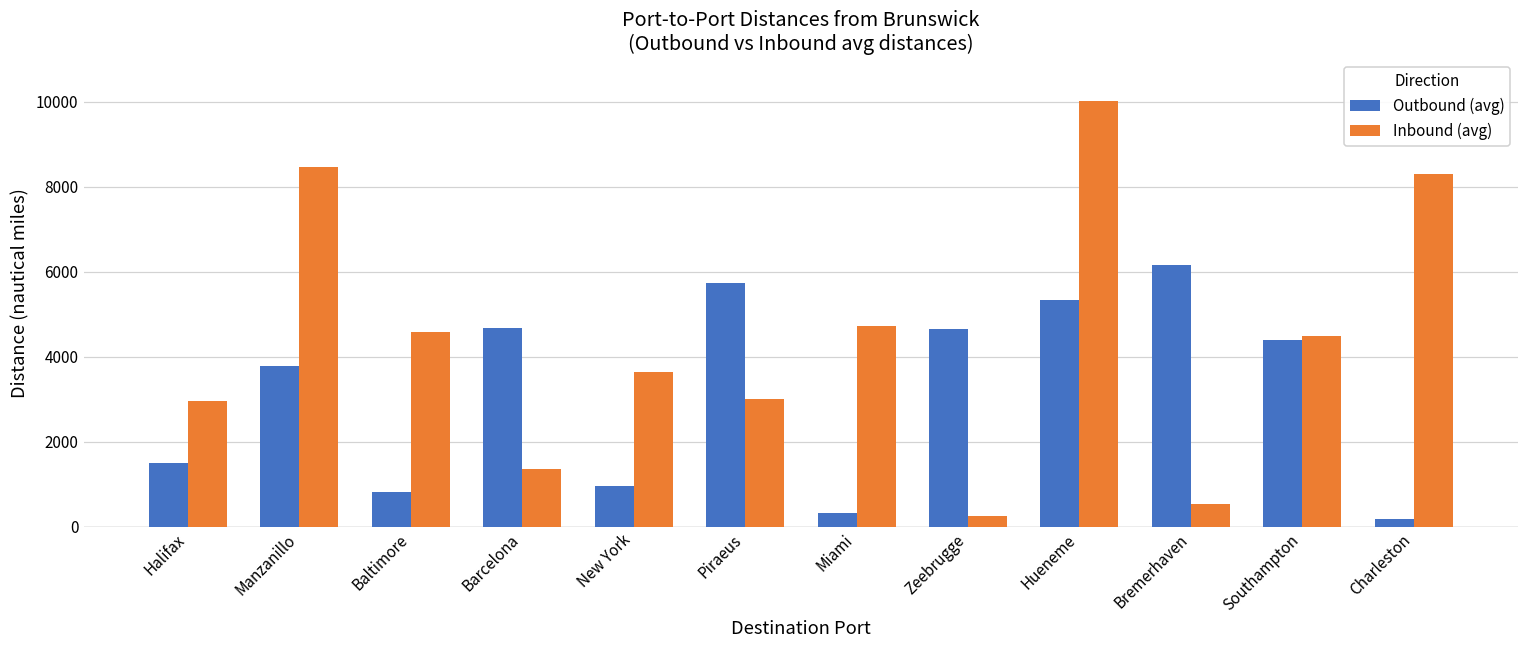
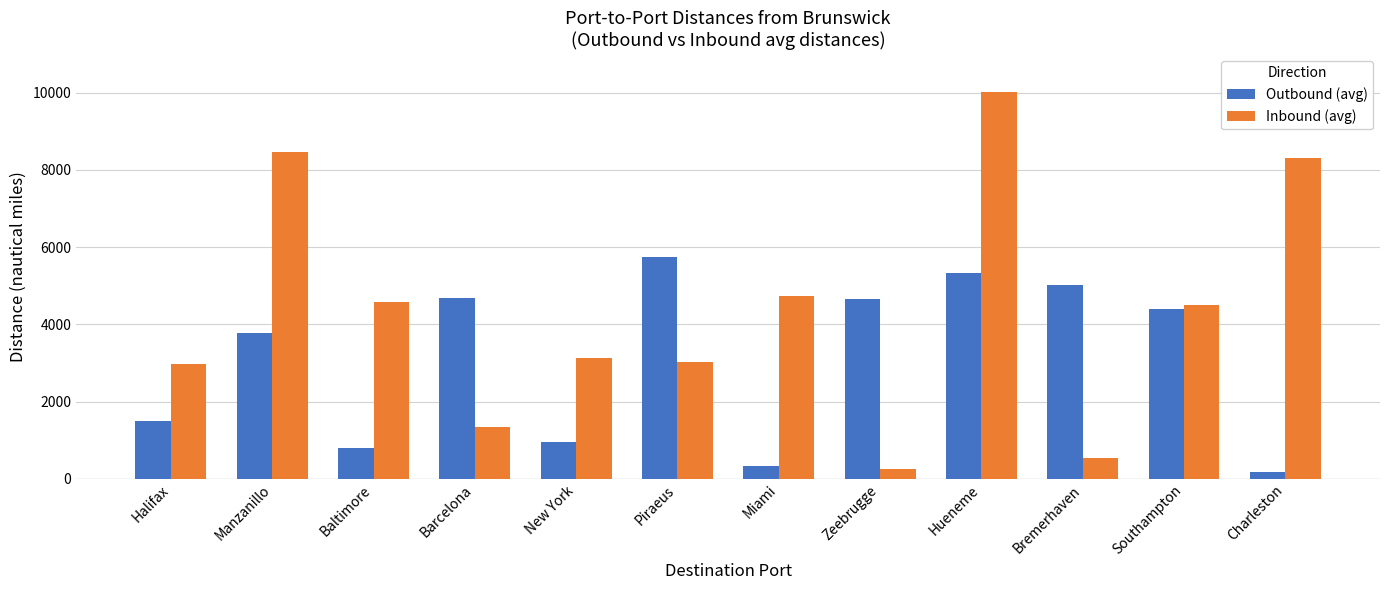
  {
    "Outbound (avg)": {
      "Halifax": 1500,
      "Manzanillo": 3800,
      "Baltimore": 800,
      "Barcelona": 4700,
      "New York": 900,
      "Piraeus": 5700,
      "Miami": 300,
      "Zeebrugge": 4700,
      "Hueneme": 5300,
-     "Bremerhaven": 6200,
+     "Bremerhaven": 5000,
      "Southampton": 4400,
      "Charleston": 200
    },
    "Inbound (avg)": {
      "Halifax": 3000,
      "Manzanillo": 8500,
      "Baltimore": 4600,
      "Barcelona": 1300,
-     "New York": 3600,
+     "New York": 3100,
      "Piraeus": 3000,
      "Miami": 4700,
      "Zeebrugge": 300,
      "Hueneme": 10000,
      "Bremerhaven": 500,
      "Southampton": 4500,
      "Charleston": 8300
    }
  }
